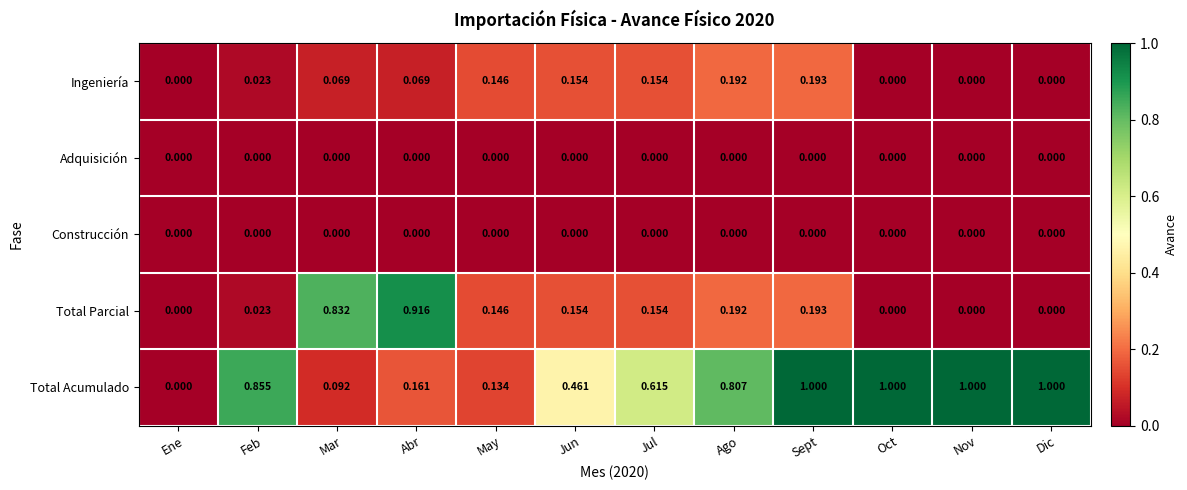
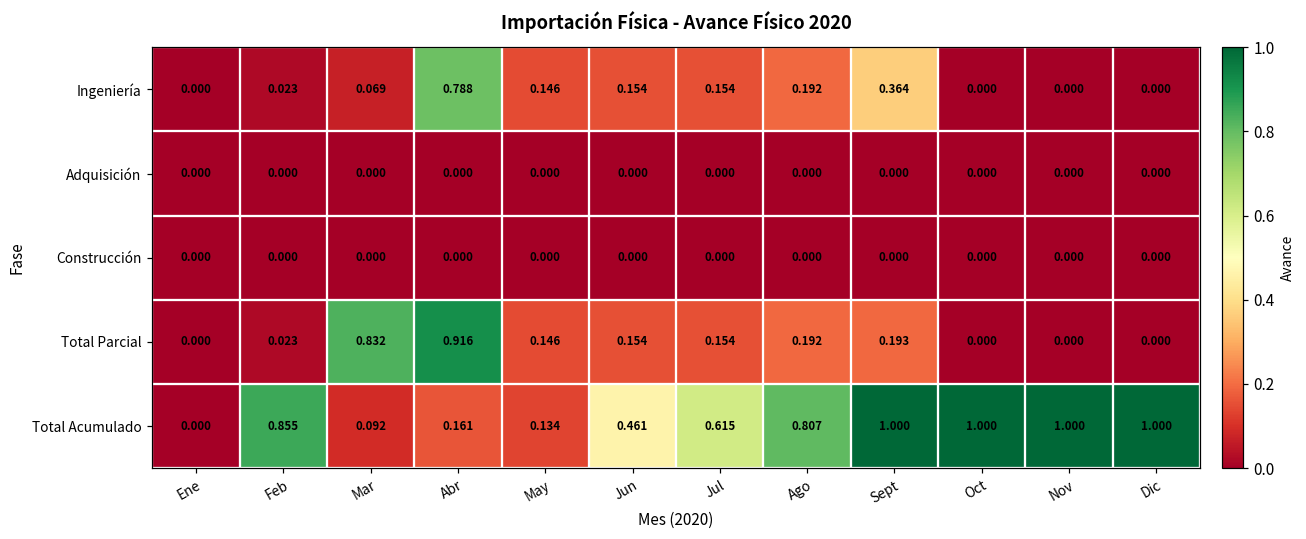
  {
    "Ingeniería": {
      "Ene": 0.000,
      "Feb": 0.023,
      "Mar": 0.069,
-     "Abr": 0.069,
+     "Abr": 0.788,
      "May": 0.146,
      "Jun": 0.154,
      "Jul": 0.154,
      "Ago": 0.192,
-     "Sept": 0.193,
+     "Sept": 0.364,
      "Oct": 0.000,
      "Nov": 0.000,
      "Dic": 0.000
    },
    "Adquisición": {
      "Ene": 0.000,
      "Feb": 0.000,
      "Mar": 0.000,
      "Abr": 0.000,
      "May": 0.000,
      "Jun": 0.000,
      "Jul": 0.000,
      "Ago": 0.000,
      "Sept": 0.000,
      "Oct": 0.000,
      "Nov": 0.000,
      "Dic": 0.000
    },
    "Construcción": {
      "Ene": 0.000,
      "Feb": 0.000,
      "Mar": 0.000,
      "Abr": 0.000,
      "May": 0.000,
      "Jun": 0.000,
      "Jul": 0.000,
      "Ago": 0.000,
      "Sept": 0.000,
      "Oct": 0.000,
      "Nov": 0.000,
      "Dic": 0.000
    },
    "Total Parcial": {
      "Ene": 0.000,
      "Feb": 0.023,
      "Mar": 0.832,
      "Abr": 0.916,
      "May": 0.146,
      "Jun": 0.154,
      "Jul": 0.154,
      "Ago": 0.192,
      "Sept": 0.193,
      "Oct": 0.000,
      "Nov": 0.000,
      "Dic": 0.000
    },
    "Total Acumulado": {
      "Ene": 0.000,
      "Feb": 0.855,
      "Mar": 0.092,
      "Abr": 0.161,
      "May": 0.134,
      "Jun": 0.461,
      "Jul": 0.615,
      "Ago": 0.807,
      "Sept": 1.000,
      "Oct": 1.000,
      "Nov": 1.000,
      "Dic": 1.000
    }
  }
